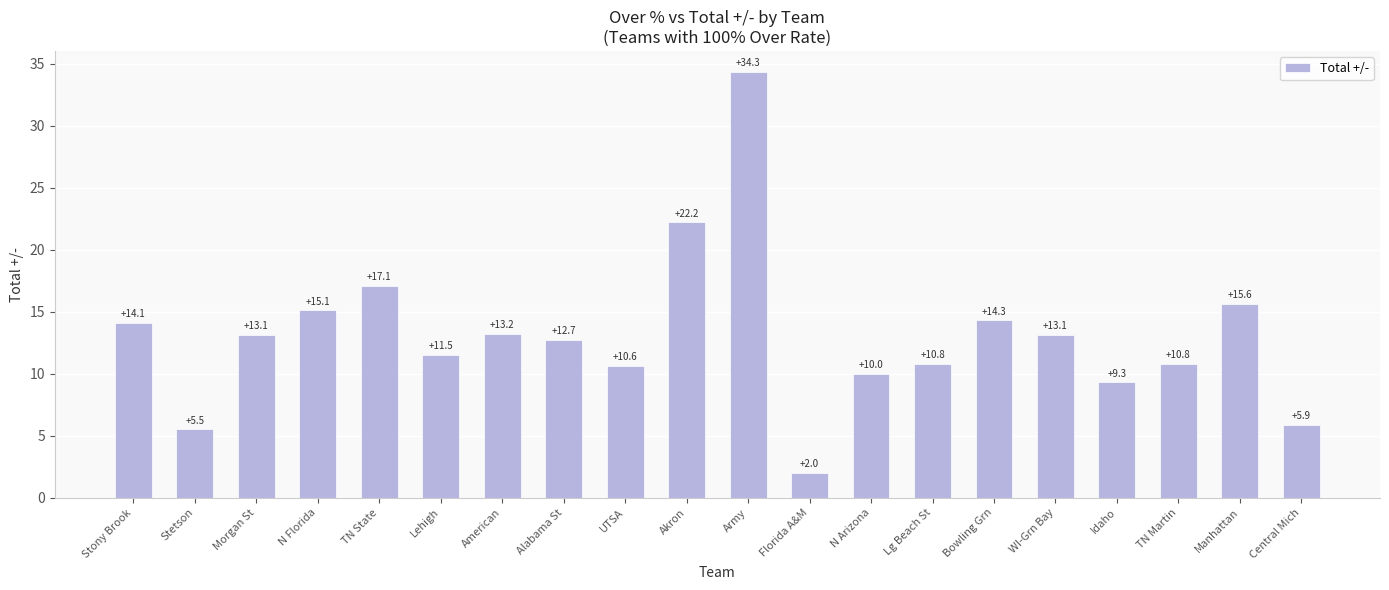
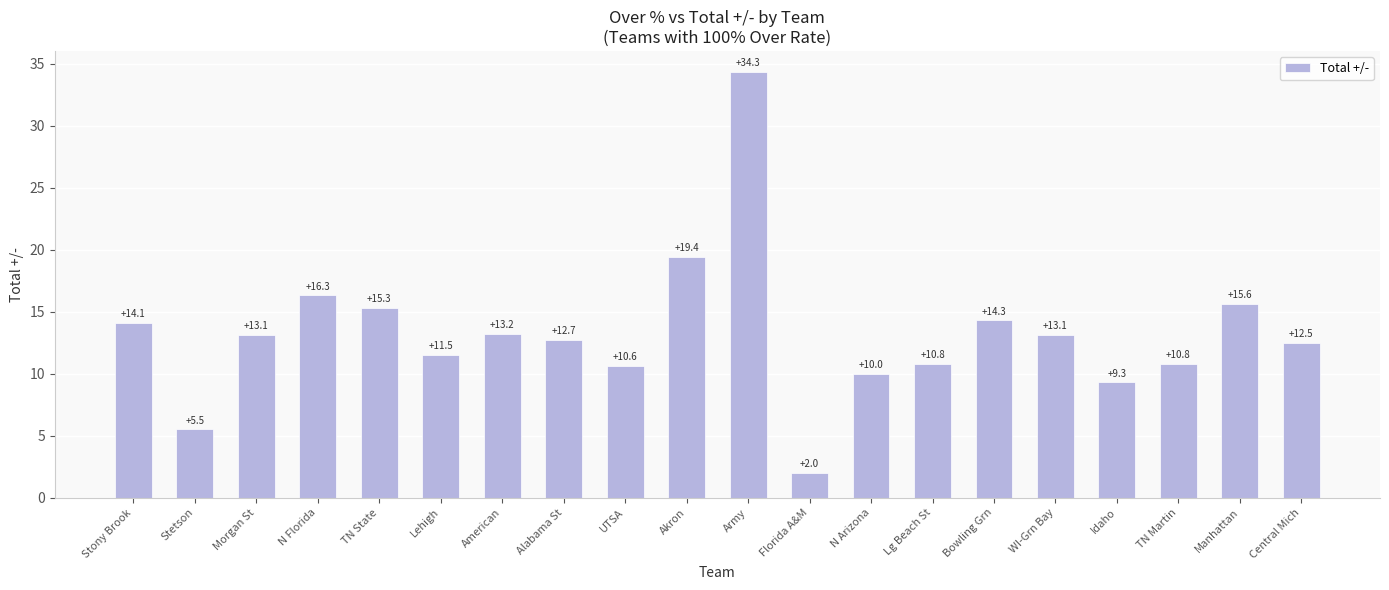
  {
    "Stony Brook": "+14.1",
    "Stetson": "+5.5",
    "Morgan St": "+13.1",
-   "N Florida": "+15.1",
-   "TN State": "+17.1",
+   "N Florida": "+16.3",
+   "TN State": "+15.3",
    "Lehigh": "+11.5",
    "American": "+13.2",
    "Alabama St": "+12.7",
    "UTSA": "+10.6",
-   "Akron": "+22.2",
+   "Akron": "+19.4",
    "Army": "+34.3",
    "Florida A&M": "+2.0",
    "N Arizona": "+10.0",
    "Lg Beach St": "+10.8",
    "Bowling Grn": "+14.3",
    "WI-Grn Bay": "+13.1",
    "Idaho": "+9.3",
    "TN Martin": "+10.8",
    "Manhattan": "+15.6",
-   "Central Mich": "+5.9"
+   "Central Mich": "+12.5"
  }
